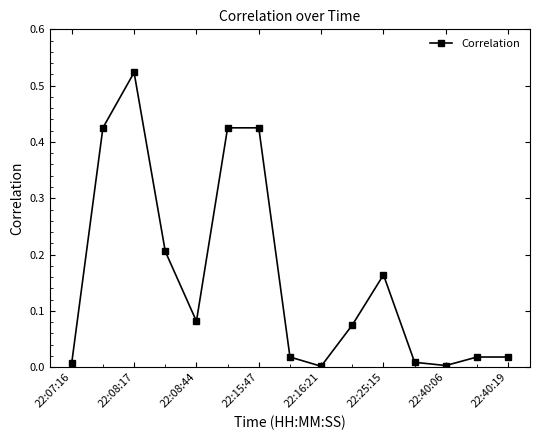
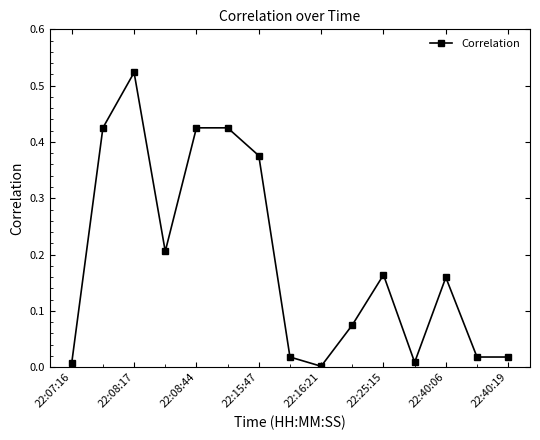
  {
    "22:07:16": 0.01,
    "22:08:17": 0.52,
-   "22:08:44": 0.08,
-   "22:15:47": 0.43,
+   "22:08:44": 0.43,
+   "22:15:47": 0.38,
    "22:16:21": 0.00,
    "22:25:15": 0.16,
-   "22:40:06": 0.00,
+   "22:40:06": 0.16,
    "22:40:19": 0.02
  }
